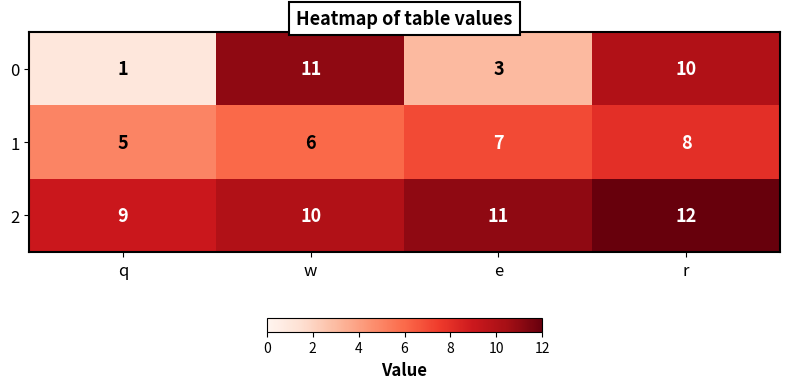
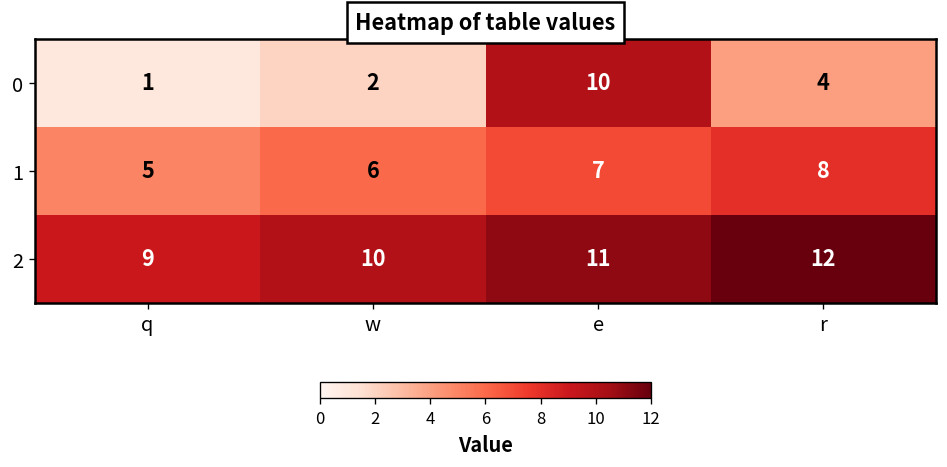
  {
    "0": {
      "q": 1,
-     "w": 11,
-     "e": 3,
-     "r": 10
+     "w": 2,
+     "e": 10,
+     "r": 4
    },
    "1": {
      "q": 5,
      "w": 6,
      "e": 7,
      "r": 8
    },
    "2": {
      "q": 9,
      "w": 10,
      "e": 11,
      "r": 12
    }
  }
